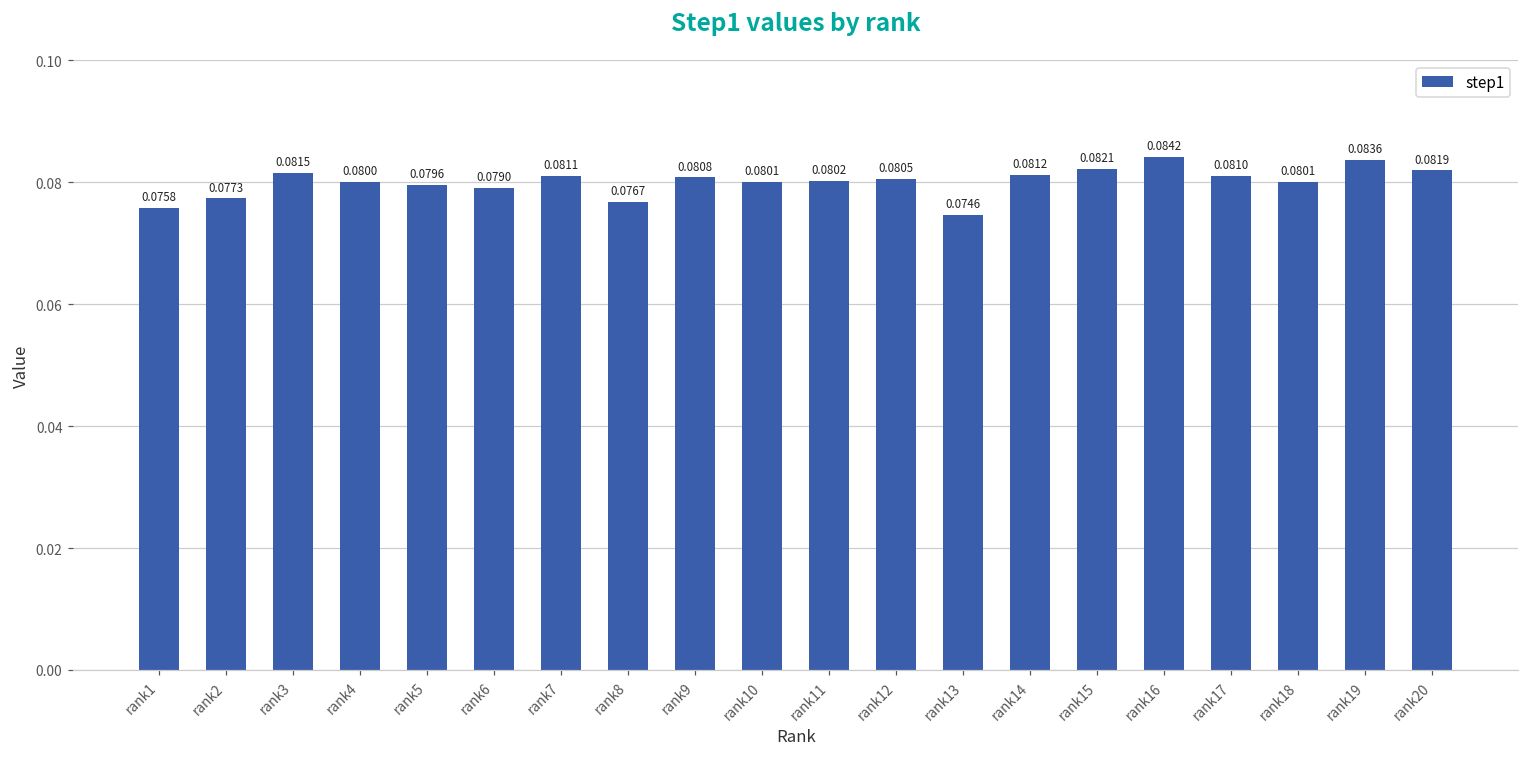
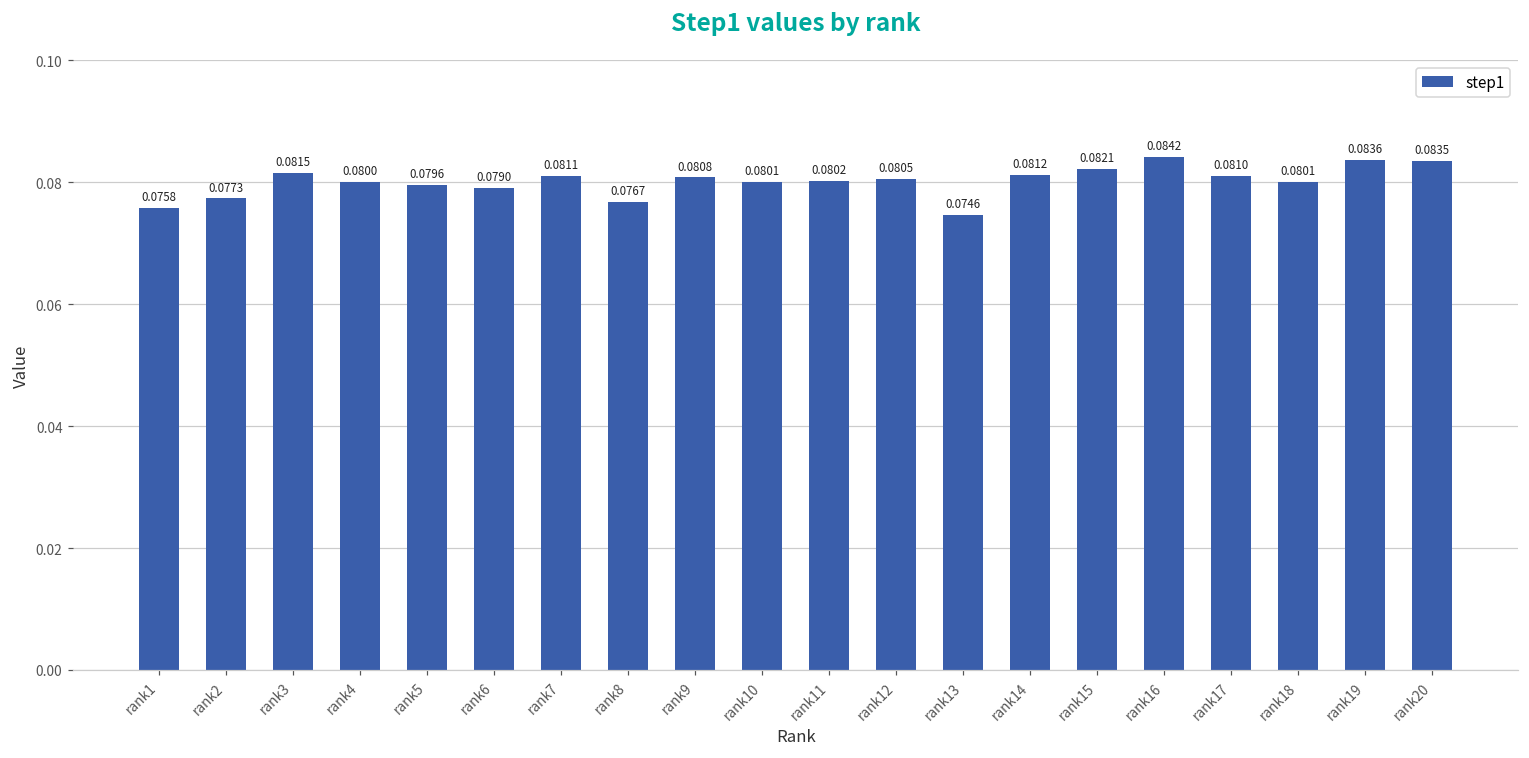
  {
    "rank1": 0.0758,
    "rank2": 0.0773,
    "rank3": 0.0815,
    "rank4": 0.0800,
    "rank5": 0.0796,
    "rank6": 0.0790,
    "rank7": 0.0811,
    "rank8": 0.0767,
    "rank9": 0.0808,
    "rank10": 0.0801,
    "rank11": 0.0802,
    "rank12": 0.0805,
    "rank13": 0.0746,
    "rank14": 0.0812,
    "rank15": 0.0821,
    "rank16": 0.0842,
    "rank17": 0.0810,
    "rank18": 0.0801,
    "rank19": 0.0836,
-   "rank20": 0.0819
+   "rank20": 0.0835
  }
